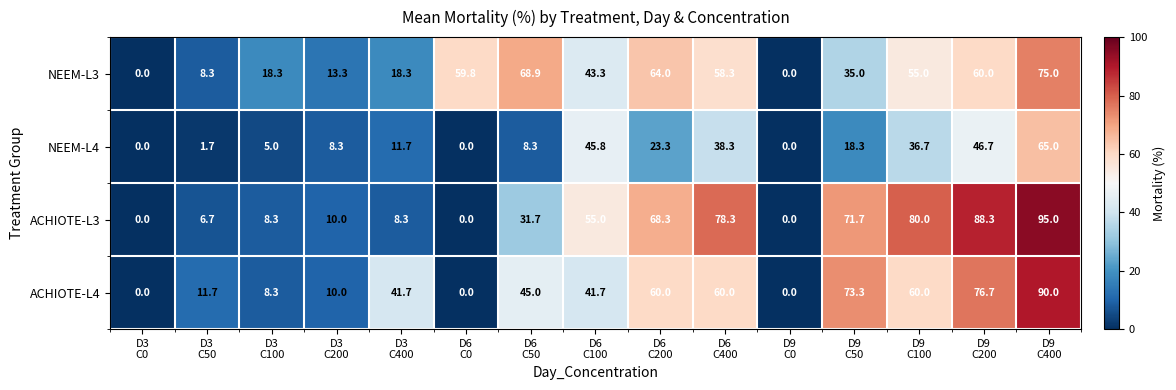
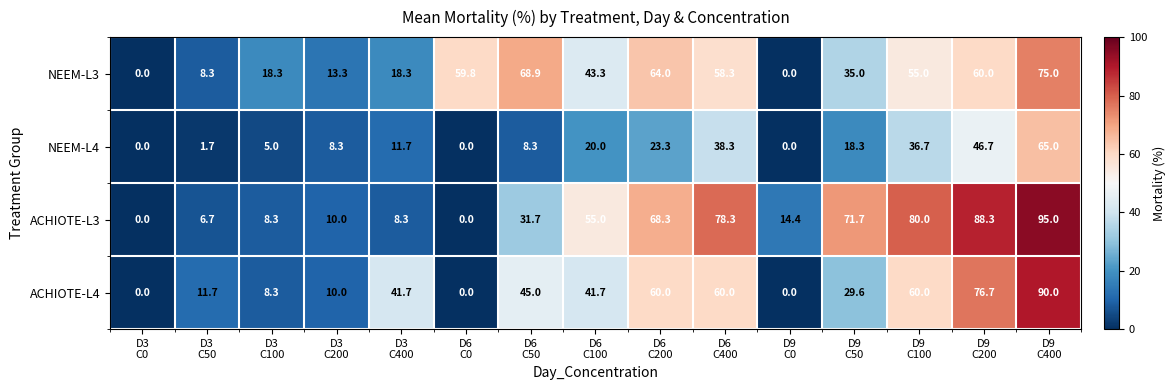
  {
    "NEEM-L3": {
      "D3 C0": 0.0,
      "D3 C50": 8.3,
      "D3 C100": 18.3,
      "D3 C200": 13.3,
      "D3 C400": 18.3,
      "D6 C0": 59.8,
      "D6 C50": 68.9,
      "D6 C100": 43.3,
      "D6 C200": 64.0,
      "D6 C400": 58.3,
      "D9 C0": 0.0,
      "D9 C50": 35.0,
      "D9 C200": 60.0,
      "D9 C400": 75.0
    },
    "NEEM-L4": {
      "D3 C0": 0.0,
      "D3 C50": 1.7,
      "D3 C100": 5.0,
      "D3 C200": 8.3,
      "D3 C400": 11.7,
      "D6 C0": 0.0,
      "D6 C50": 8.3,
-     "D6 C100": 45.8,
+     "D6 C100": 20.0,
      "D6 C200": 23.3,
      "D6 C400": 38.3,
      "D9 C0": 0.0,
      "D9 C50": 18.3,
      "D9 C100": 36.7,
      "D9 C200": 46.7,
      "D9 C400": 65.0
    },
    "ACHIOTE-L3": {
      "D3 C0": 0.0,
      "D3 C50": 6.7,
      "D3 C100": 8.3,
      "D3 C200": 10.0,
      "D3 C400": 8.3,
      "D6 C0": 0.0,
      "D6 C50": 31.7,
      "D6 C200": 68.3,
      "D6 C400": 78.3,
-     "D9 C0": 0.0,
+     "D9 C0": 14.4,
      "D9 C50": 71.7,
      "D9 C100": 80.0,
      "D9 C200": 88.3,
      "D9 C400": 95.0
    },
    "ACHIOTE-L4": {
      "D3 C0": 0.0,
      "D3 C50": 11.7,
      "D3 C100": 8.3,
      "D3 C200": 10.0,
      "D3 C400": 41.7,
      "D6 C0": 0.0,
      "D6 C50": 45.0,
      "D6 C100": 41.7,
      "D6 C200": 60.0,
      "D6 C400": 60.0,
      "D9 C0": 0.0,
-     "D9 C50": 73.3,
+     "D9 C50": 29.6,
      "D9 C100": 60.0,
      "D9 C200": 76.7,
      "D9 C400": 90.0
    }
  }
